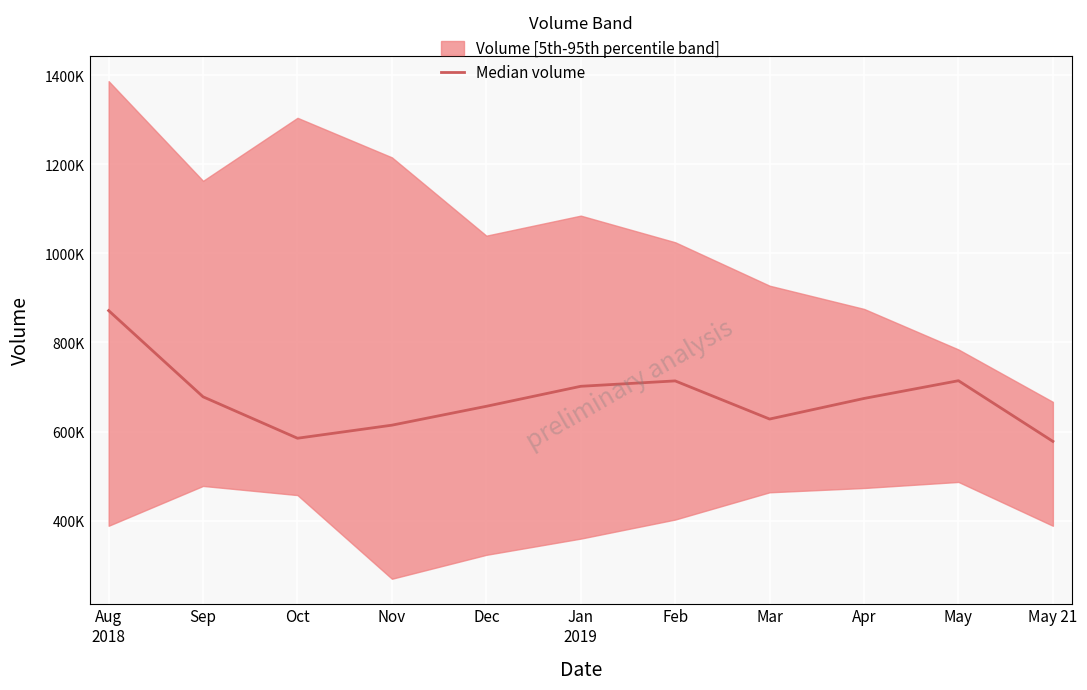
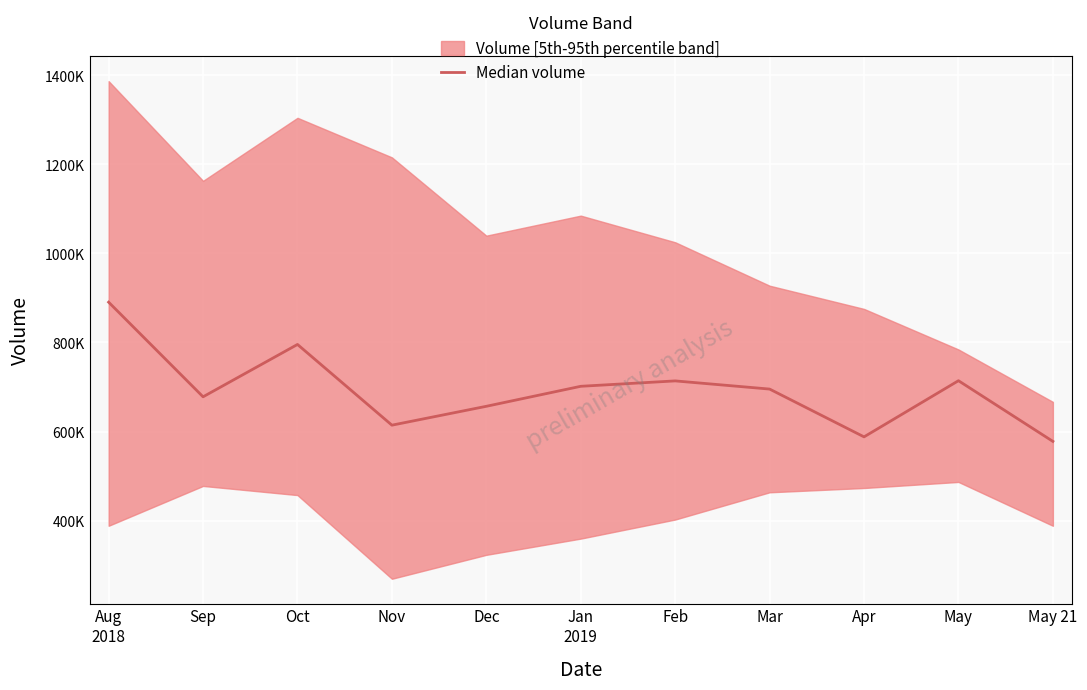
  {
    "Median volume": {
-     "Aug 2018": 870000,
+     "Aug 2018": 890000,
      "Sep": 680000,
-     "Oct": 580000,
+     "Oct": 800000,
      "Nov": 610000,
      "Dec": 660000,
      "Jan 2019": 700000,
      "Feb": 710000,
-     "Mar": 630000,
-     "Apr": 670000,
+     "Mar": 700000,
+     "Apr": 590000,
      "May": 710000,
      "May 21": 580000
    }
  }
